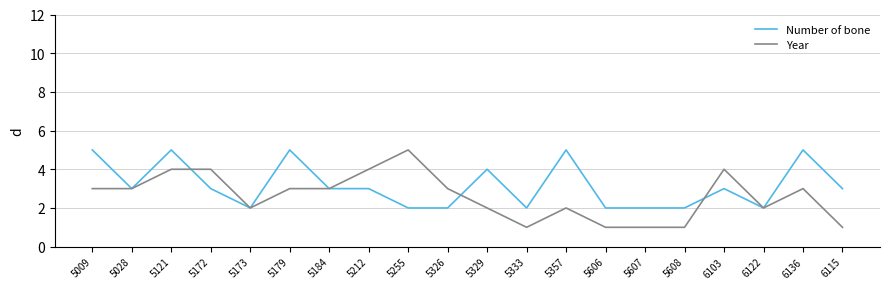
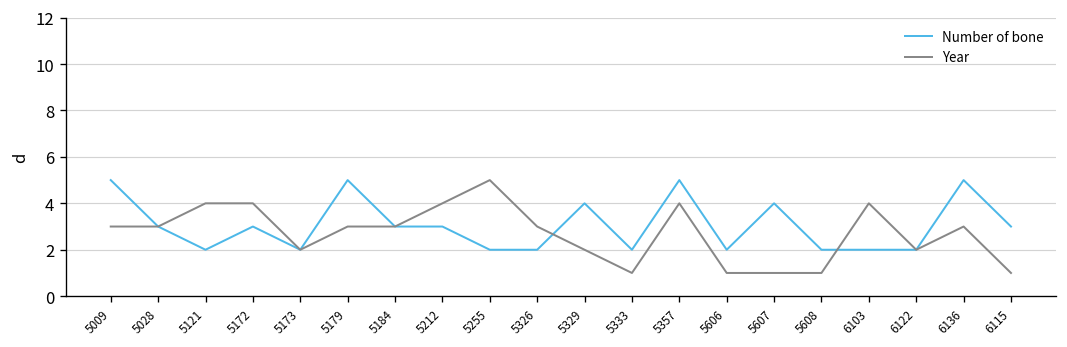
  {
    "Number of bone": {
      "5009": 5,
-     "5121": 5,
+     "5121": 2,
      "5172": 3,
      "5179": 5,
      "5212": 3,
      "5255": 2,
      "5326": 2,
      "5329": 4,
      "5333": 2,
      "5357": 5,
      "5606": 2,
-     "5607": 2,
+     "5607": 4,
      "5608": 2,
-     "6103": 3,
+     "6103": 2,
      "6136": 5,
      "6115": 3
    },
    "Year": {
      "5009": 3,
      "5121": 4,
      "5172": 4,
      "5179": 3,
      "5212": 4,
      "5255": 5,
      "5326": 3,
      "5329": 2,
      "5333": 1,
-     "5357": 2,
+     "5357": 4,
      "5606": 1,
      "5607": 1,
      "5608": 1,
      "6103": 4,
      "6136": 3,
      "6115": 1
    }
  }
